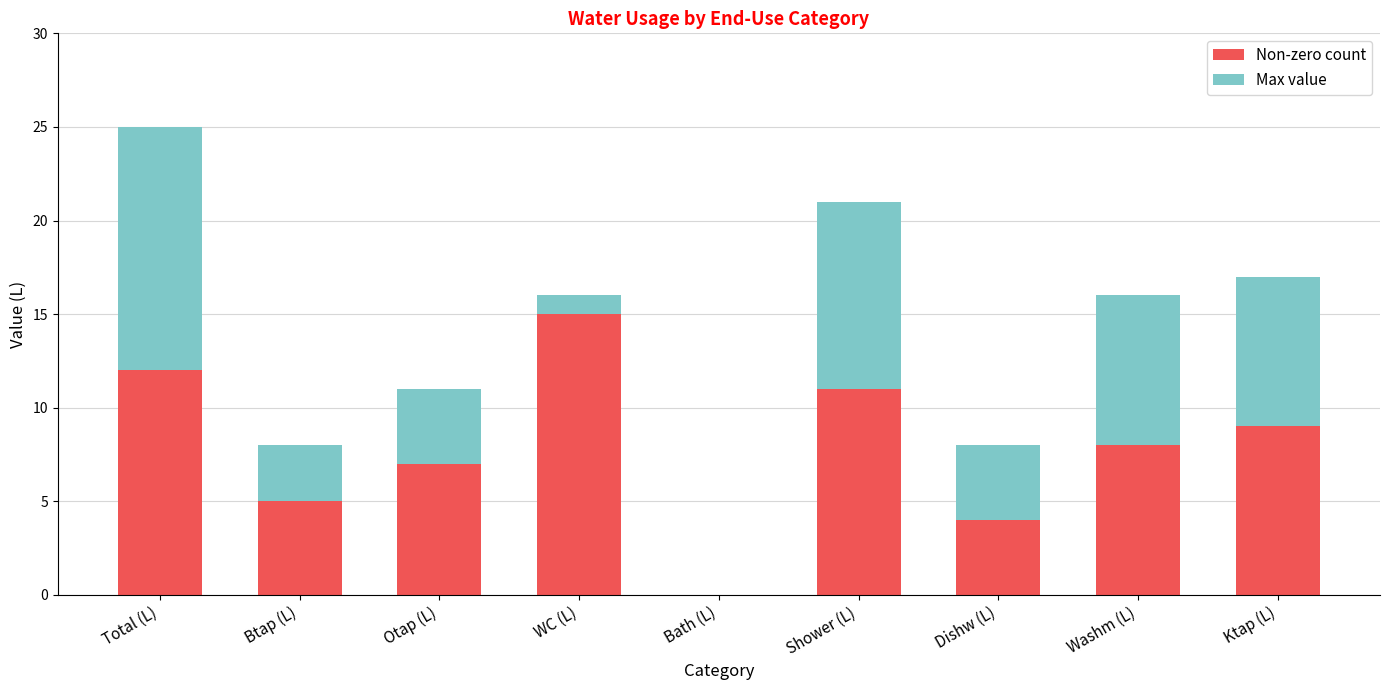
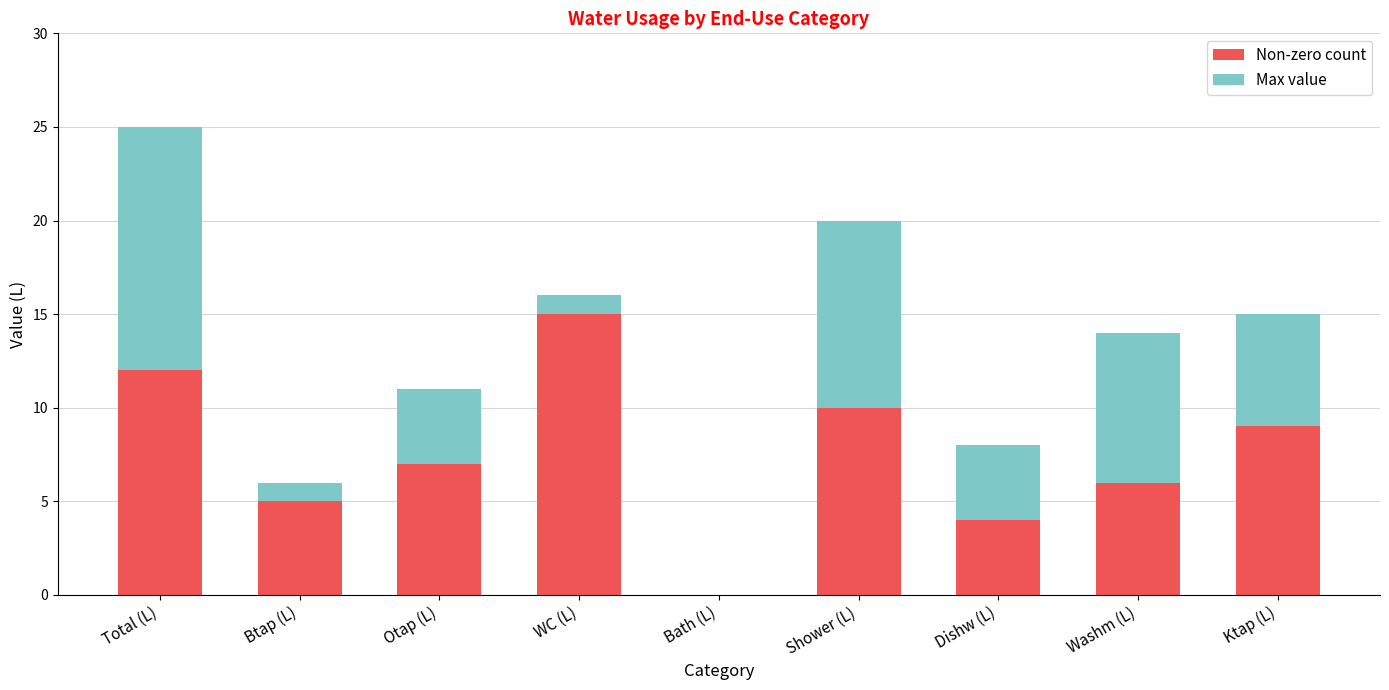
  {
    "Non-zero count": {
      "Total (L)": 12,
      "Btap (L)": 5,
      "Otap (L)": 7,
      "WC (L)": 15,
      "Bath (L)": 0,
-     "Shower (L)": 11,
+     "Shower (L)": 10,
      "Dishw (L)": 4,
-     "Washm (L)": 8,
+     "Washm (L)": 6,
      "Ktap (L)": 9
    },
    "Max value": {
      "Total (L)": 13,
-     "Btap (L)": 3,
+     "Btap (L)": 1,
      "Otap (L)": 4,
      "WC (L)": 1,
      "Bath (L)": 0,
      "Shower (L)": 10,
      "Dishw (L)": 4,
      "Washm (L)": 8,
-     "Ktap (L)": 8
+     "Ktap (L)": 6
    }
  }
